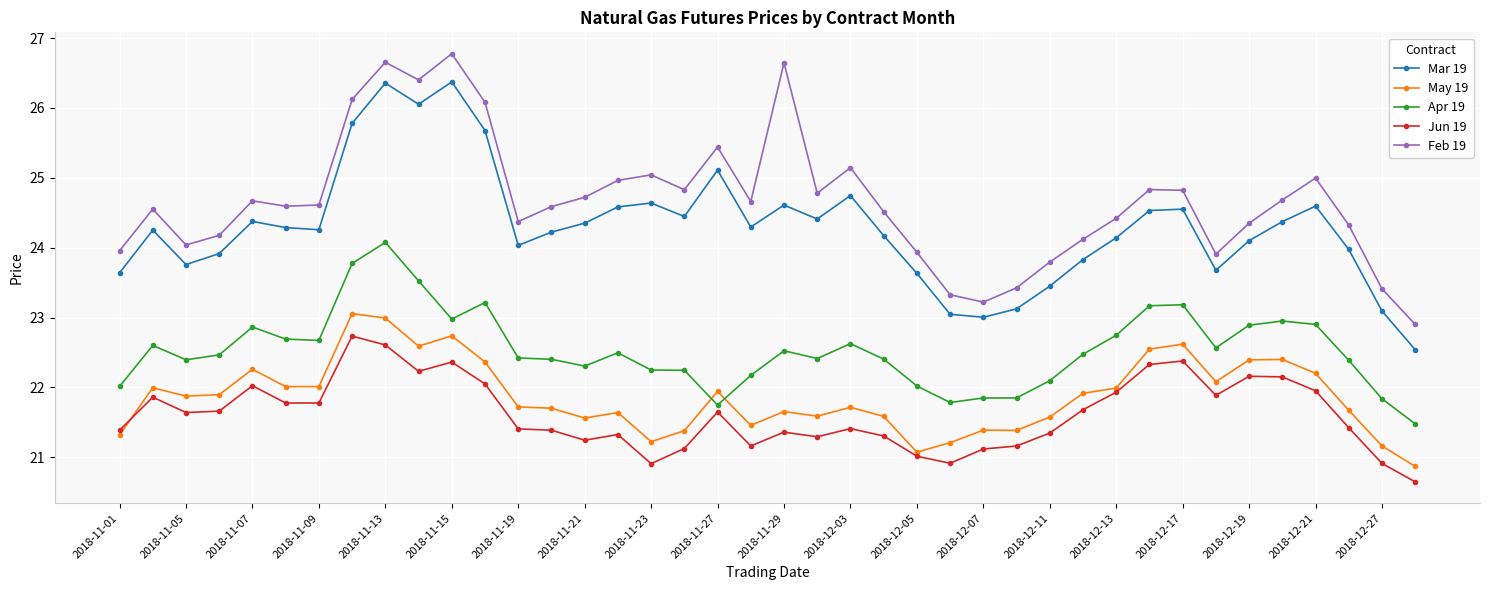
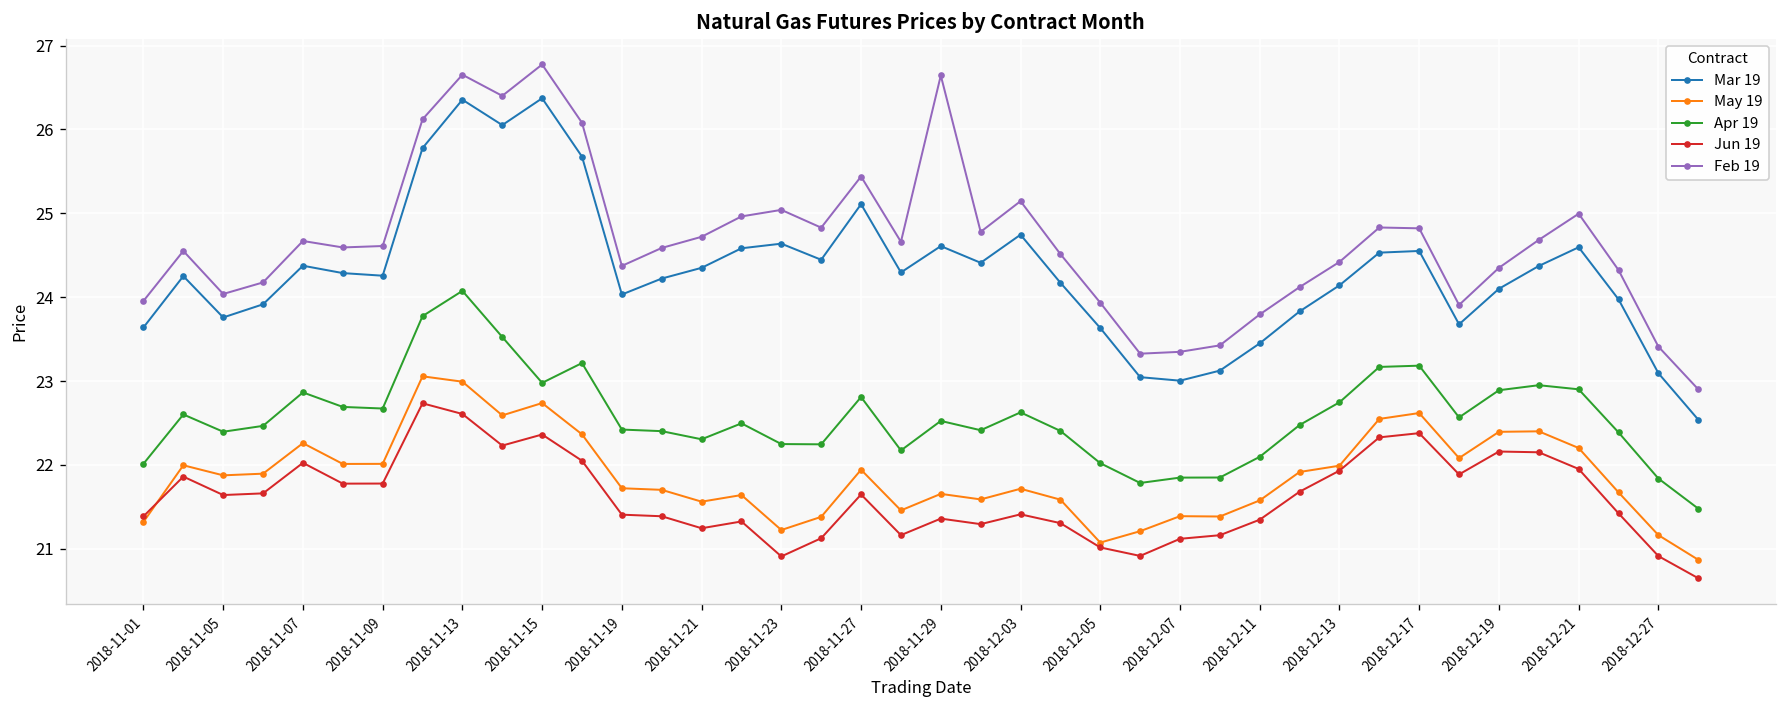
  {
    "Mar 19": {
      "2018-11-01": 23.6,
      "2018-11-05": 23.8,
      "2018-11-07": 24.4,
      "2018-11-09": 24.3,
      "2018-11-13": 26.4,
      "2018-11-15": 26.4,
      "2018-11-19": 24.0,
      "2018-11-21": 24.4,
      "2018-11-23": 24.6,
      "2018-11-27": 25.1,
      "2018-11-29": 24.6,
      "2018-12-03": 24.7,
      "2018-12-05": 23.6,
      "2018-12-07": 23.0,
      "2018-12-11": 23.4,
      "2018-12-13": 24.1,
      "2018-12-17": 24.6,
      "2018-12-19": 24.1,
      "2018-12-21": 24.6,
      "2018-12-27": 23.1
    },
    "May 19": {
      "2018-11-01": 21.3,
      "2018-11-05": 21.9,
      "2018-11-07": 22.3,
      "2018-11-09": 22.0,
      "2018-11-13": 23.0,
      "2018-11-15": 22.7,
      "2018-11-19": 21.7,
      "2018-11-21": 21.6,
      "2018-11-23": 21.2,
      "2018-11-27": 21.9,
      "2018-11-29": 21.7,
      "2018-12-03": 21.7,
      "2018-12-05": 21.1,
      "2018-12-07": 21.4,
      "2018-12-11": 21.6,
      "2018-12-13": 22.0,
      "2018-12-17": 22.6,
      "2018-12-19": 22.4,
      "2018-12-21": 22.2,
      "2018-12-27": 21.2
    },
    "Apr 19": {
      "2018-11-01": 22.0,
      "2018-11-05": 22.4,
      "2018-11-07": 22.9,
      "2018-11-09": 22.7,
      "2018-11-13": 24.1,
      "2018-11-15": 23.0,
      "2018-11-19": 22.4,
      "2018-11-21": 22.3,
      "2018-11-23": 22.2,
-     "2018-11-27": 21.7,
+     "2018-11-27": 22.8,
      "2018-11-29": 22.5,
      "2018-12-03": 22.6,
      "2018-12-05": 22.0,
      "2018-12-07": 21.8,
      "2018-12-11": 22.1,
      "2018-12-13": 22.7,
      "2018-12-17": 23.2,
      "2018-12-19": 22.9,
      "2018-12-21": 22.9,
      "2018-12-27": 21.8
    },
    "Jun 19": {
      "2018-11-01": 21.4,
      "2018-11-05": 21.6,
      "2018-11-07": 22.0,
      "2018-11-09": 21.8,
      "2018-11-13": 22.6,
      "2018-11-15": 22.4,
      "2018-11-19": 21.4,
      "2018-11-21": 21.2,
      "2018-11-23": 20.9,
      "2018-11-27": 21.6,
      "2018-11-29": 21.4,
      "2018-12-03": 21.4,
      "2018-12-05": 21.0,
      "2018-12-07": 21.1,
      "2018-12-11": 21.3,
      "2018-12-13": 21.9,
      "2018-12-17": 22.4,
      "2018-12-19": 22.2,
      "2018-12-21": 22.0,
      "2018-12-27": 20.9
    },
    "Feb 19": {
      "2018-11-01": 24.0,
      "2018-11-05": 24.0,
      "2018-11-07": 24.7,
      "2018-11-09": 24.6,
      "2018-11-13": 26.7,
      "2018-11-15": 26.8,
      "2018-11-19": 24.4,
      "2018-11-21": 24.7,
      "2018-11-23": 25.0,
      "2018-11-27": 25.4,
      "2018-11-29": 26.6,
      "2018-12-03": 25.1,
      "2018-12-05": 23.9,
-     "2018-12-07": 23.2,
+     "2018-12-07": 23.3,
      "2018-12-11": 23.8,
      "2018-12-13": 24.4,
      "2018-12-17": 24.8,
      "2018-12-19": 24.4,
      "2018-12-21": 25.0,
      "2018-12-27": 23.4
    }
  }
